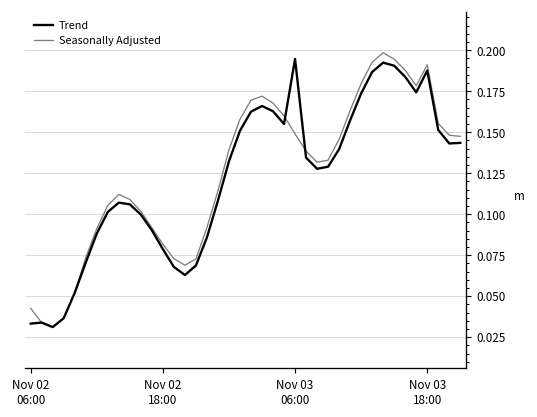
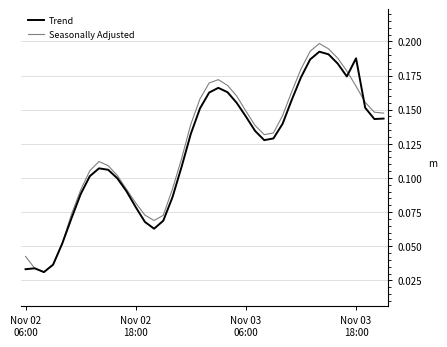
  {
    "Trend": {
      "Nov 02 06:00": 0.033,
      "Nov 02 18:00": 0.079,
-     "Nov 03 06:00": 0.195,
+     "Nov 03 06:00": 0.145,
      "Nov 03 18:00": 0.188
    },
    "Seasonally Adjusted": {
      "Nov 02 06:00": 0.043,
      "Nov 02 18:00": 0.082,
      "Nov 03 06:00": 0.149,
-     "Nov 03 18:00": 0.191
+     "Nov 03 18:00": 0.167
    }
  }
